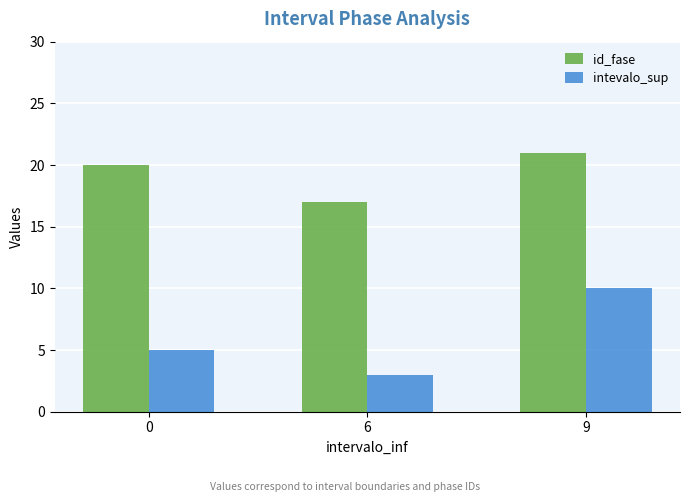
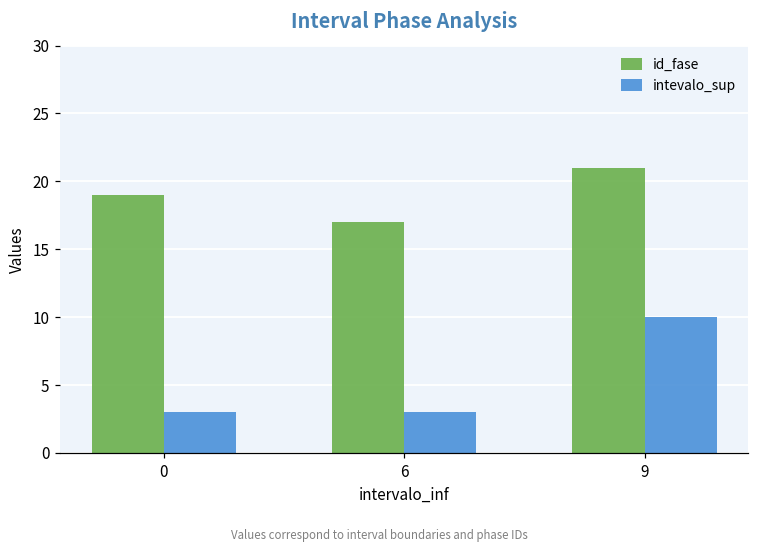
  {
    "id_fase": {
-     "0": 20,
+     "0": 19,
      "6": 17,
      "9": 21
    },
    "intevalo_sup": {
-     "0": 5,
+     "0": 3,
      "6": 3,
      "9": 10
    }
  }
